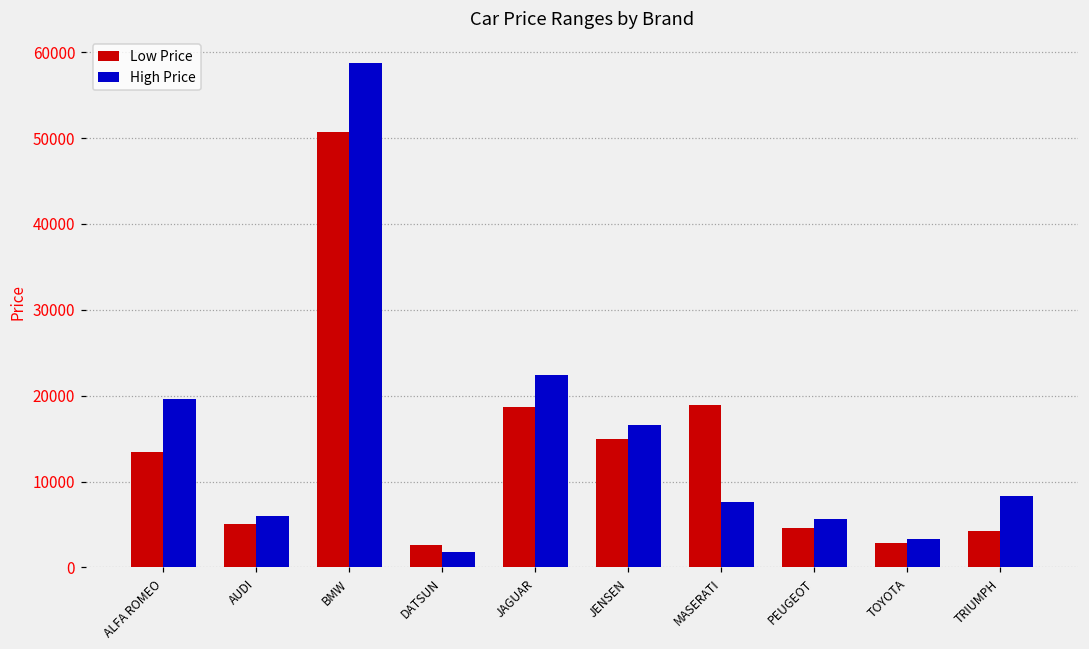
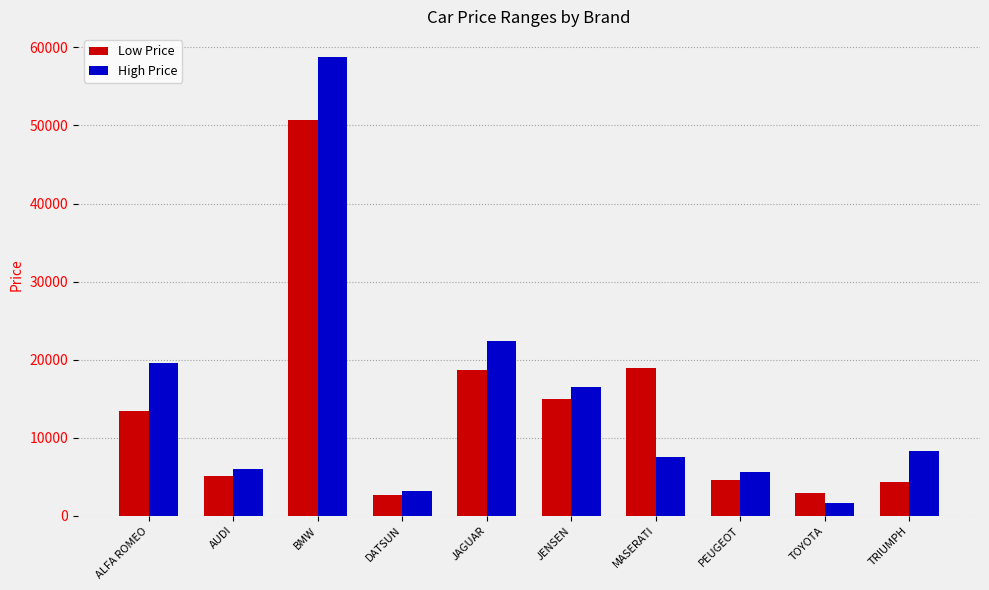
  {
    "Low Price": {
      "ALFA ROMEO": 13000,
      "AUDI": 5000,
      "BMW": 51000,
      "DATSUN": 3000,
      "JAGUAR": 19000,
      "JENSEN": 15000,
      "MASERATI": 19000,
      "PEUGEOT": 5000,
      "TOYOTA": 3000,
      "TRIUMPH": 4000
    },
    "High Price": {
      "ALFA ROMEO": 20000,
      "AUDI": 6000,
      "BMW": 59000,
-     "DATSUN": 2000,
+     "DATSUN": 3000,
      "JAGUAR": 22000,
      "JENSEN": 17000,
      "MASERATI": 8000,
      "PEUGEOT": 6000,
-     "TOYOTA": 3000,
+     "TOYOTA": 2000,
      "TRIUMPH": 8000
    }
  }
